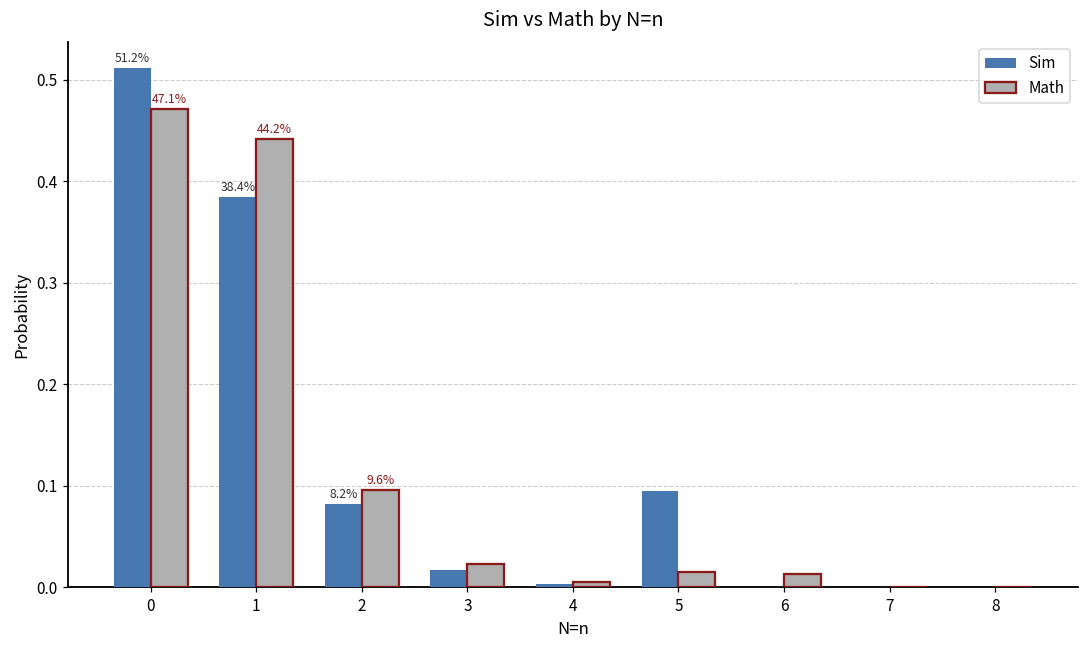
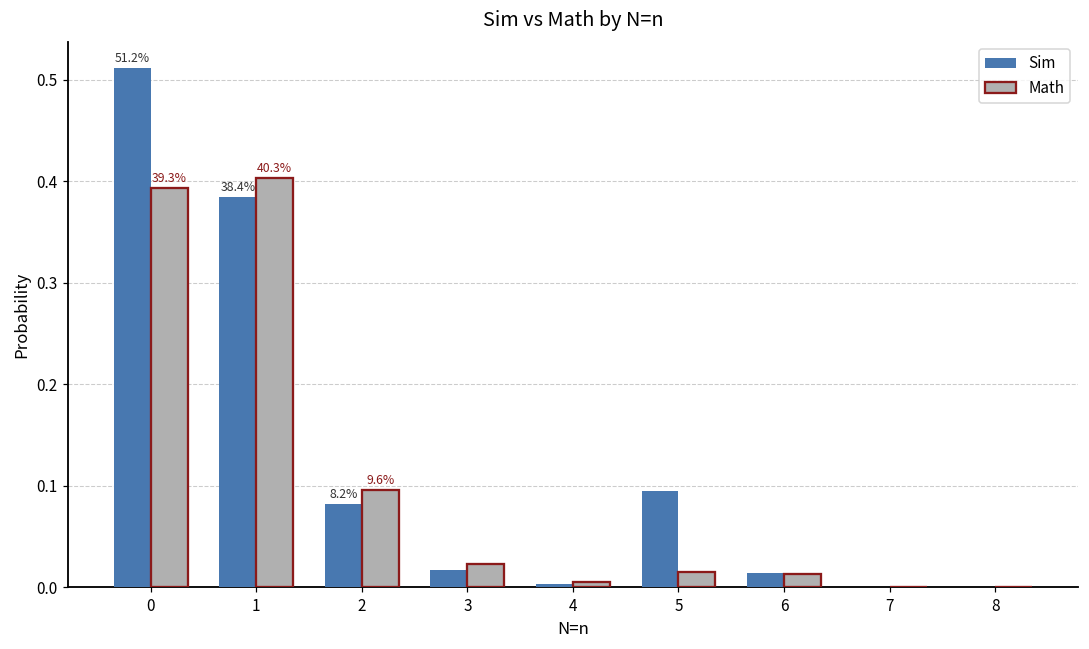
  {
    "Sim": {
      "3": "0.02",
      "4": "0.00",
      "5": "0.09",
-     "6": "0.00"
+     "6": "0.01"
    },
    "Math": {
-     "0": "47.1%",
-     "1": "44.2%",
+     "0": "39.3%",
+     "1": "40.3%",
      "2": "9.6%"
    }
  }
